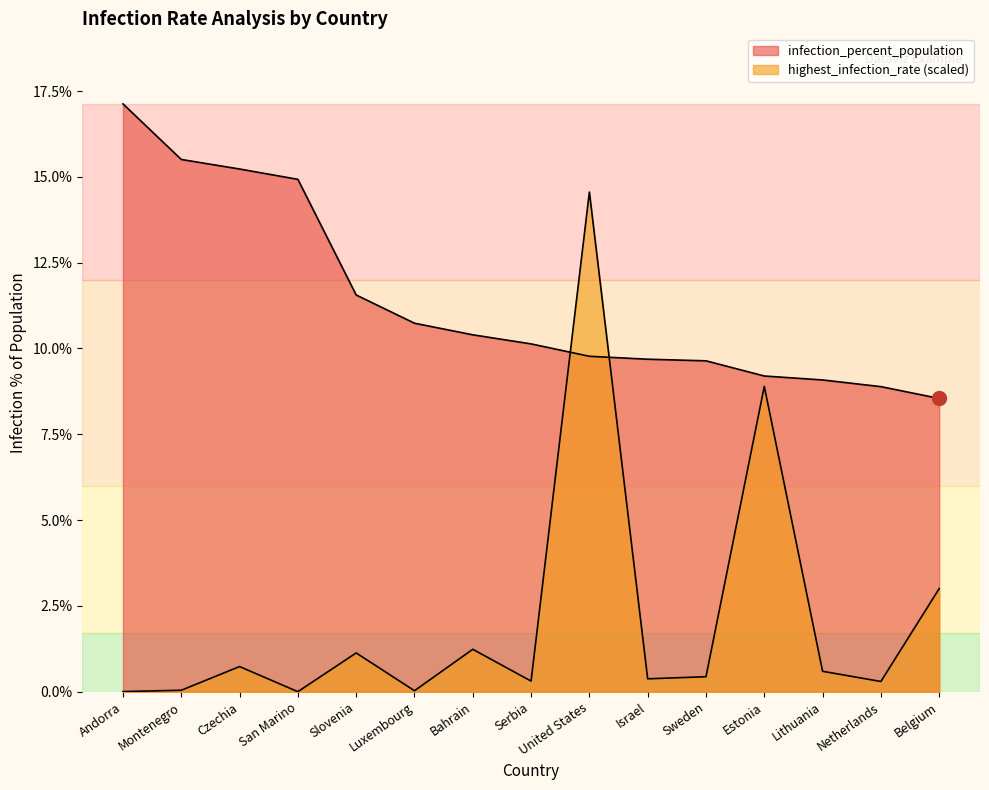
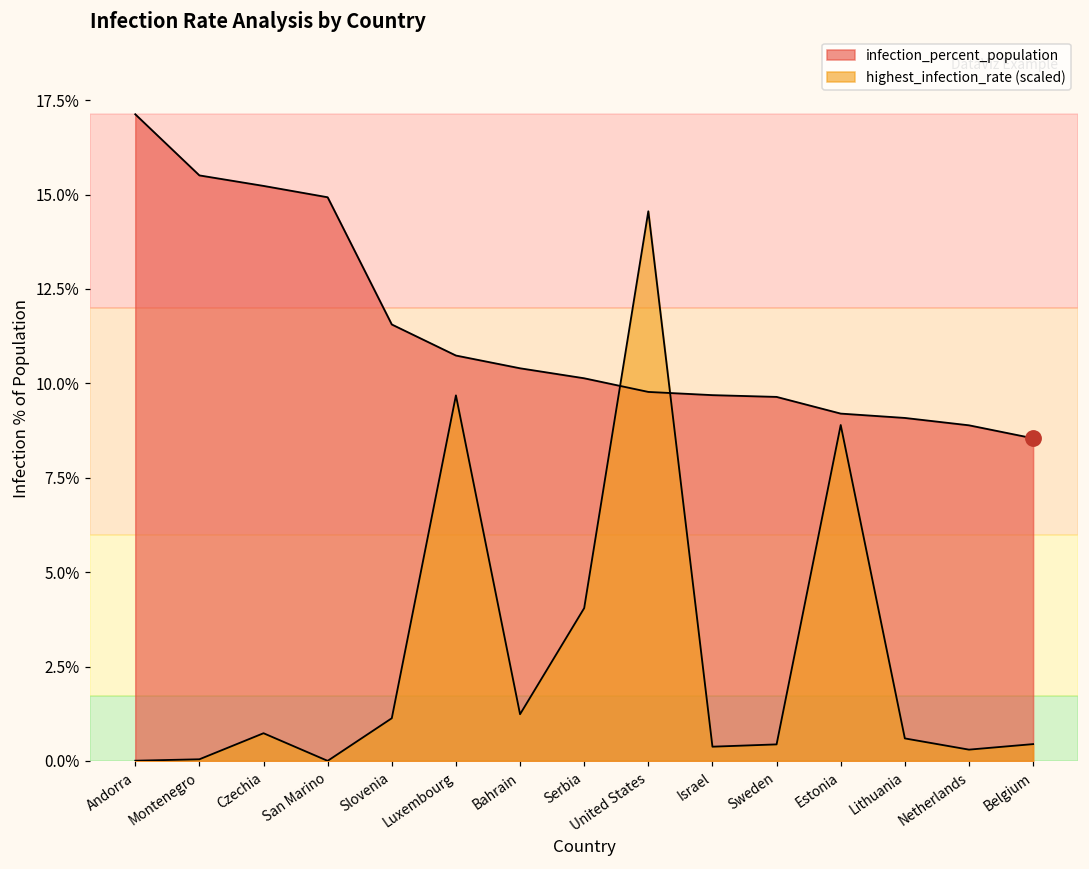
  {
    "highest_infection_rate (scaled)": {
      "Andorra": "0.0%",
      "Montenegro": "0.0%",
      "Czechia": "0.7%",
      "San Marino": "0.0%",
      "Slovenia": "1.1%",
-     "Luxembourg": "0.0%",
+     "Luxembourg": "9.7%",
      "Bahrain": "1.2%",
-     "Serbia": "0.3%",
+     "Serbia": "4.0%",
      "United States": "14.6%",
      "Israel": "0.4%",
      "Sweden": "0.4%",
      "Estonia": "8.9%",
      "Lithuania": "0.6%",
      "Netherlands": "0.3%",
-     "Belgium": "3.0%"
+     "Belgium": "0.4%"
    }
  }
